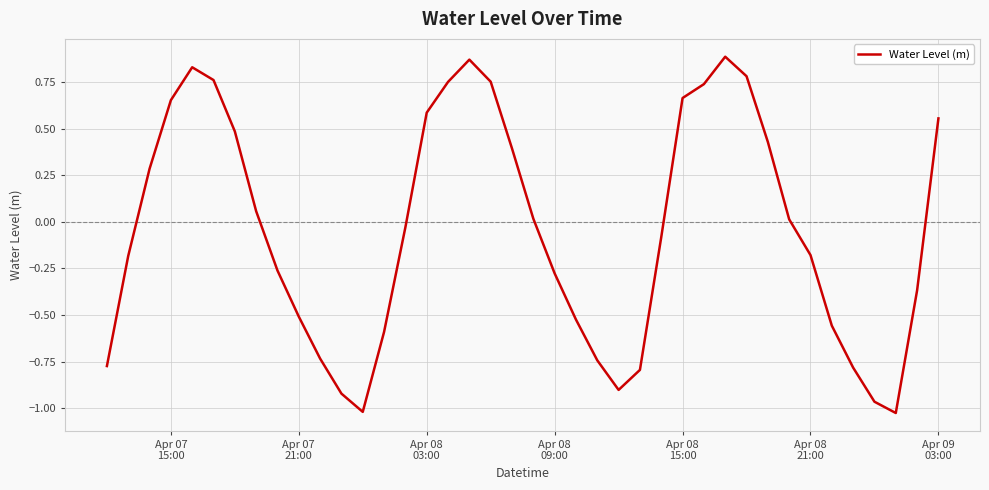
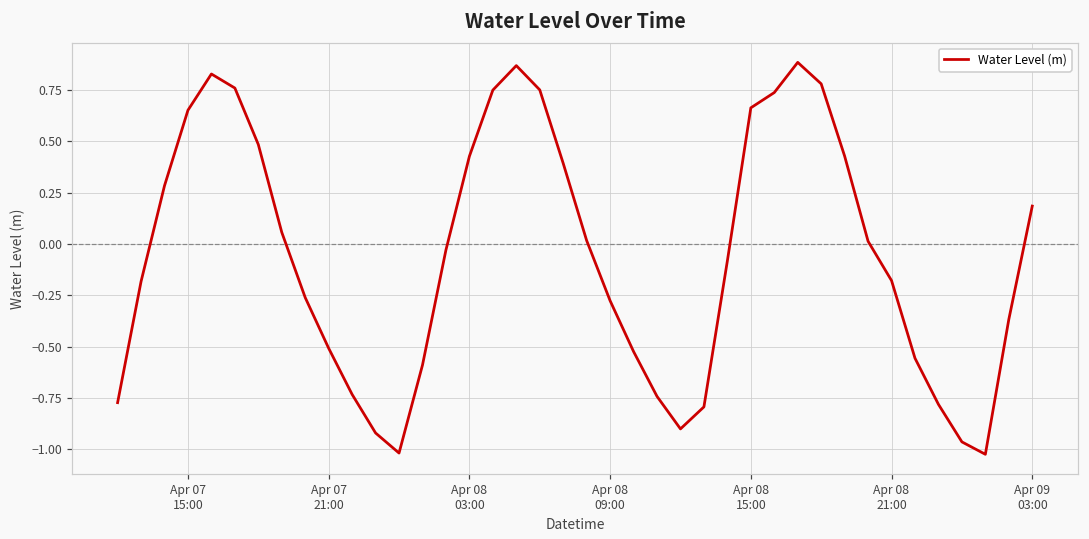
  {
    "Apr 07 15:00": 0.65,
    "Apr 07 21:00": -0.51,
-   "Apr 08 03:00": 0.59,
+   "Apr 08 03:00": 0.43,
    "Apr 08 09:00": -0.28,
    "Apr 08 15:00": 0.66,
    "Apr 08 21:00": -0.18,
-   "Apr 09 03:00": 0.55
+   "Apr 09 03:00": 0.18
  }
